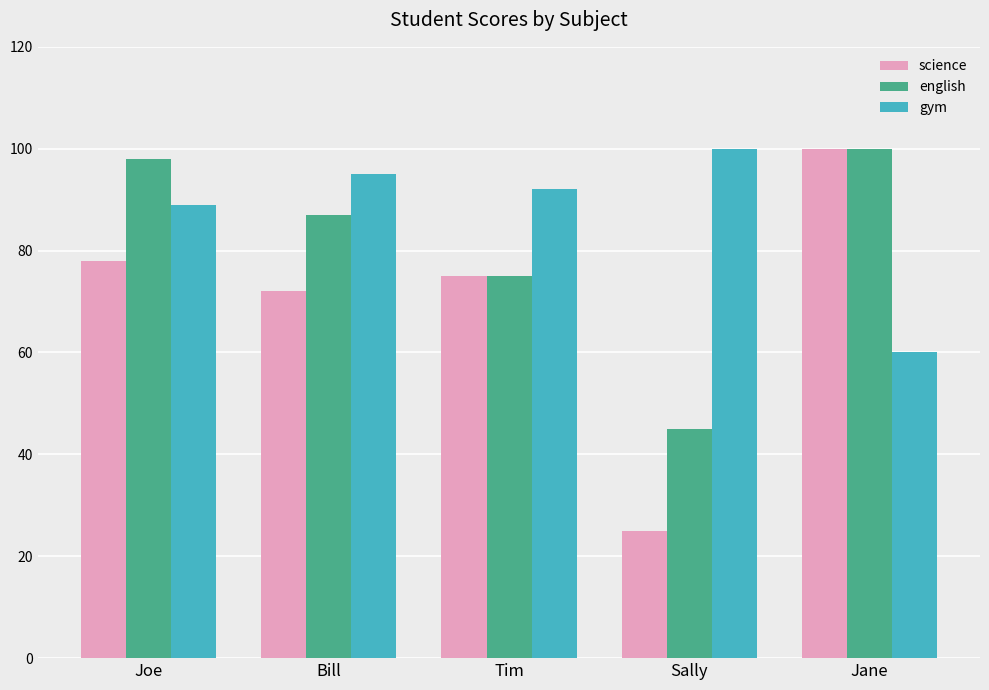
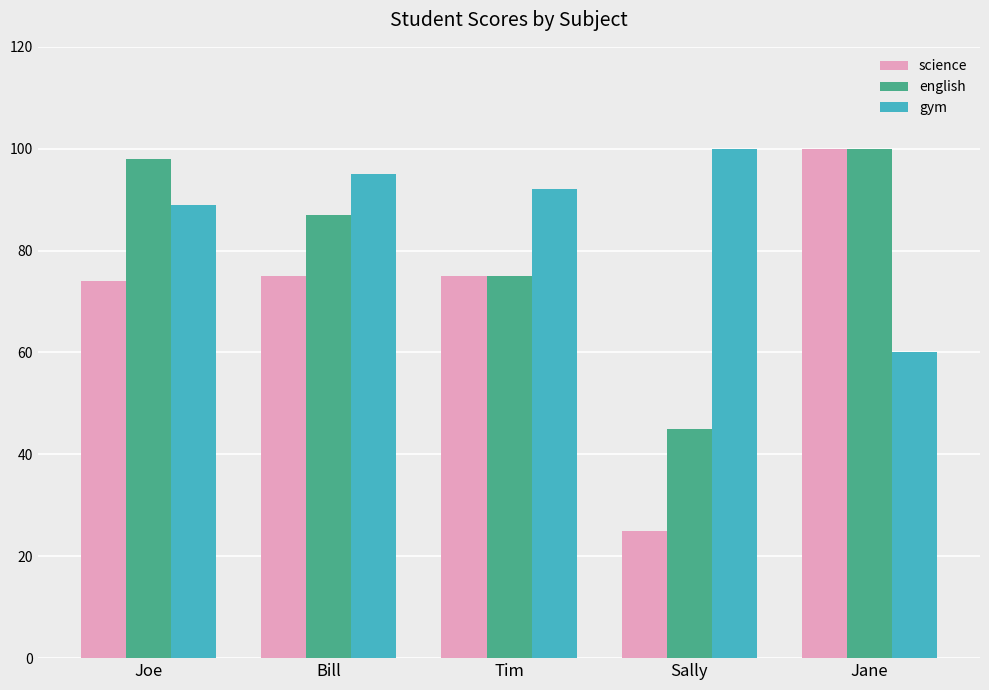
  {
    "science": {
-     "Joe": 78,
-     "Bill": 72,
+     "Joe": 74,
+     "Bill": 75,
      "Tim": 75,
      "Sally": 25,
      "Jane": 100
    }
  }
